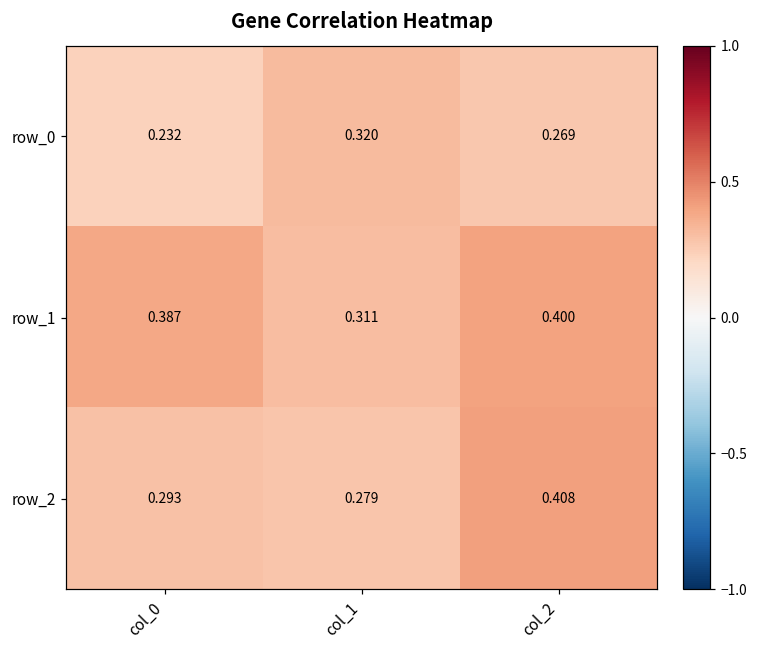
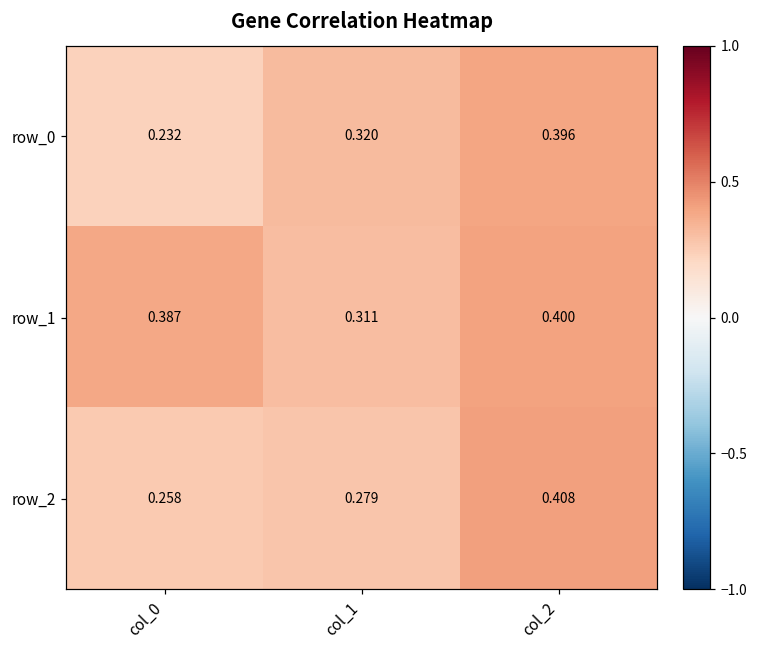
  {
    "row_0": {
      "col_0": 0.232,
      "col_1": 0.320,
-     "col_2": 0.269
+     "col_2": 0.396
    },
    "row_1": {
      "col_0": 0.387,
      "col_1": 0.311,
      "col_2": 0.400
    },
    "row_2": {
-     "col_0": 0.293,
+     "col_0": 0.258,
      "col_1": 0.279,
      "col_2": 0.408
    }
  }
